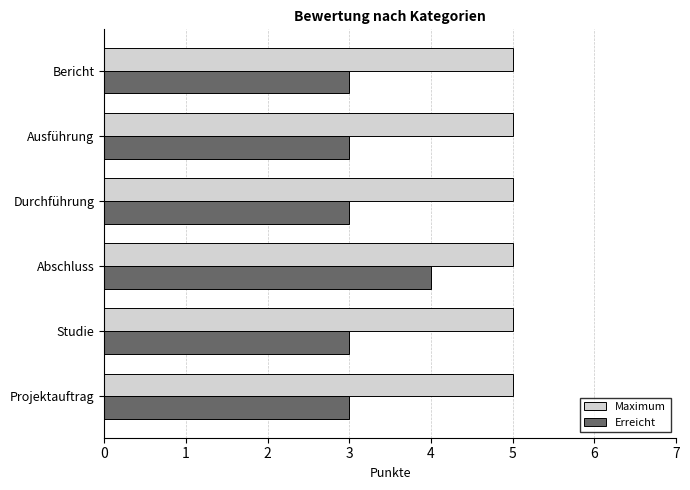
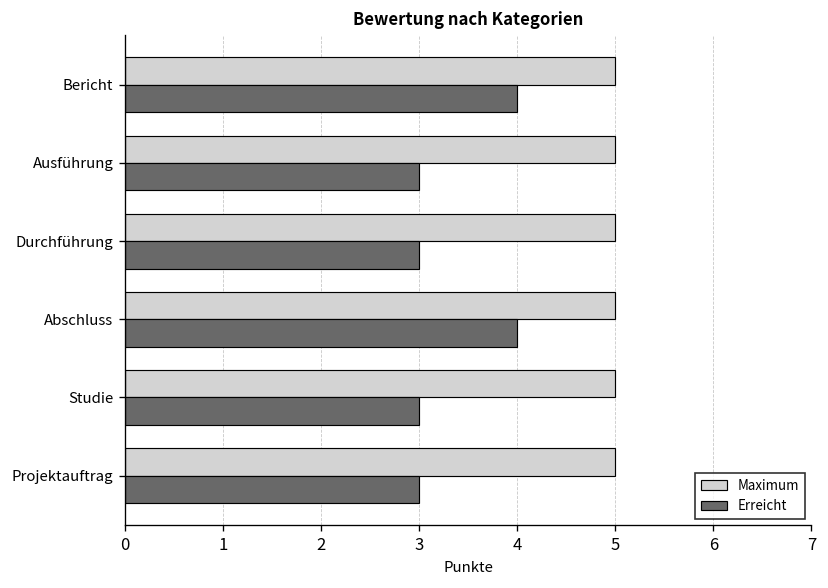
  {
    "Maximum": {
      "Bericht": 5,
      "Ausführung": 5,
      "Durchführung": 5,
      "Abschluss": 5,
      "Studie": 5,
      "Projektauftrag": 5
    },
    "Erreicht": {
-     "Bericht": 3,
+     "Bericht": 4,
      "Ausführung": 3,
      "Durchführung": 3,
      "Abschluss": 4,
      "Studie": 3,
      "Projektauftrag": 3
    }
  }
